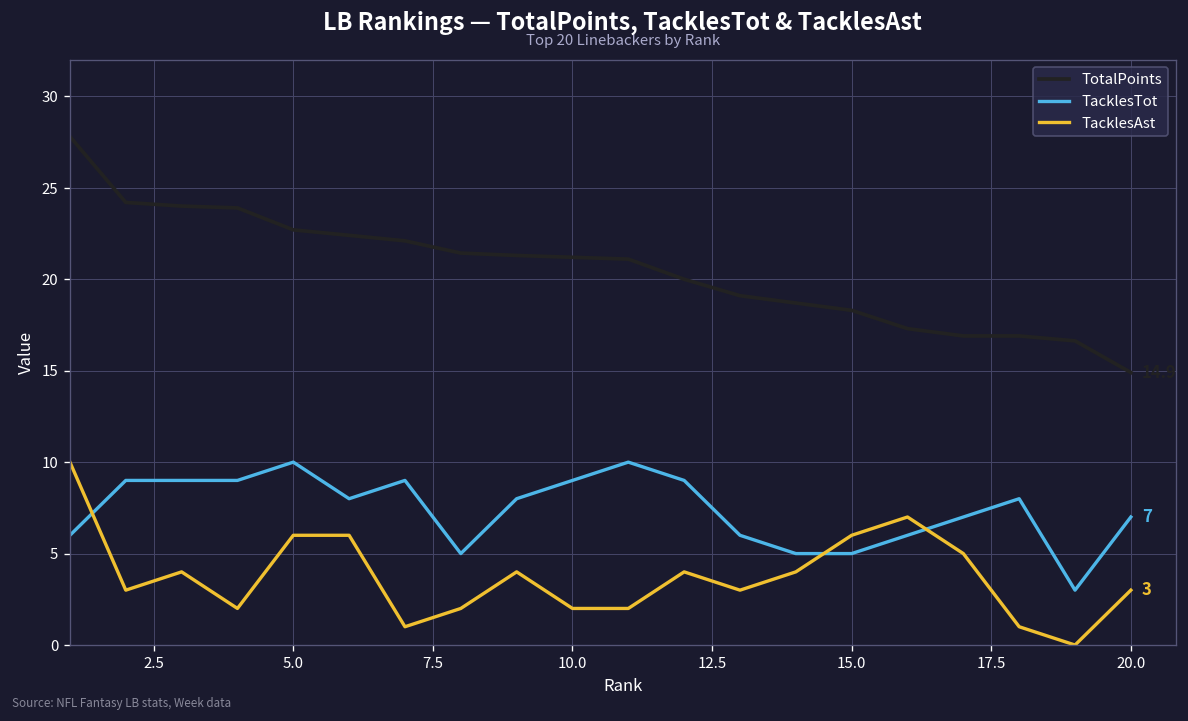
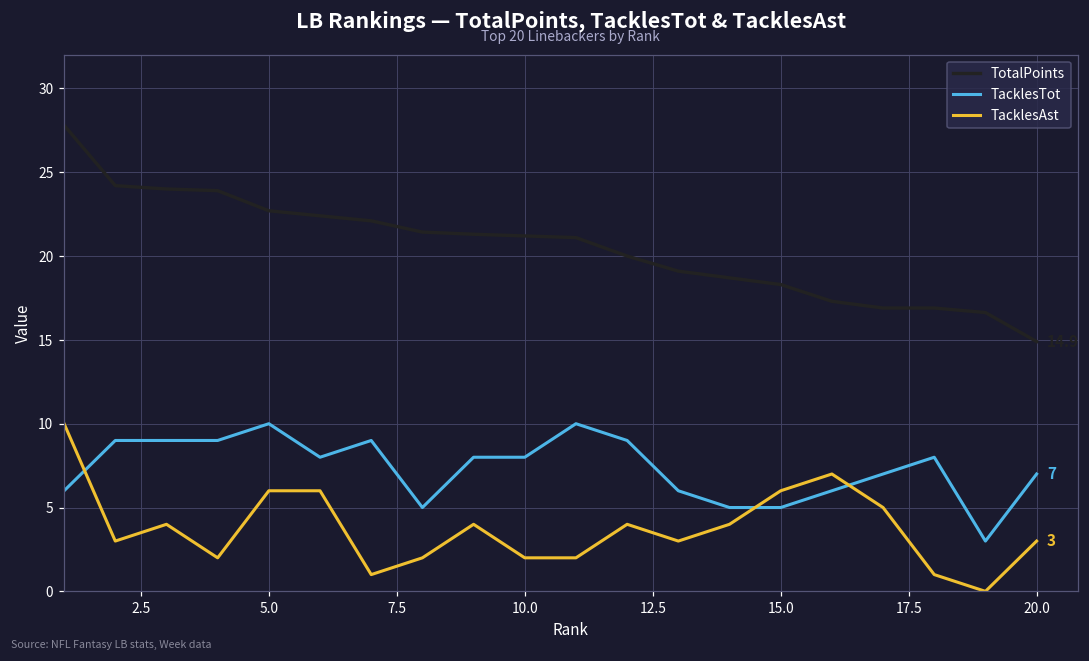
  {
    "TotalPoints": {
      "5.0": 22.7,
      "10.0": 21.2,
      "15.0": 18.3,
      "20.0": 15
    },
    "TacklesTot": {
      "5.0": 10,
-     "10.0": 9,
+     "10.0": 8,
      "15.0": 5
    },
    "TacklesAst": {
      "20.0": 3
    }
  }
